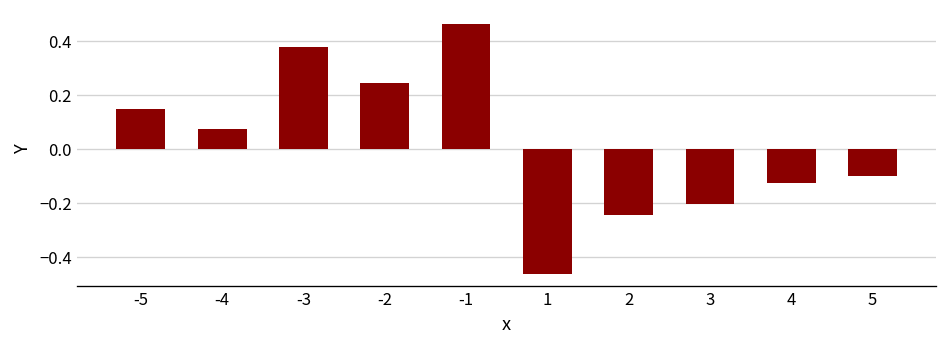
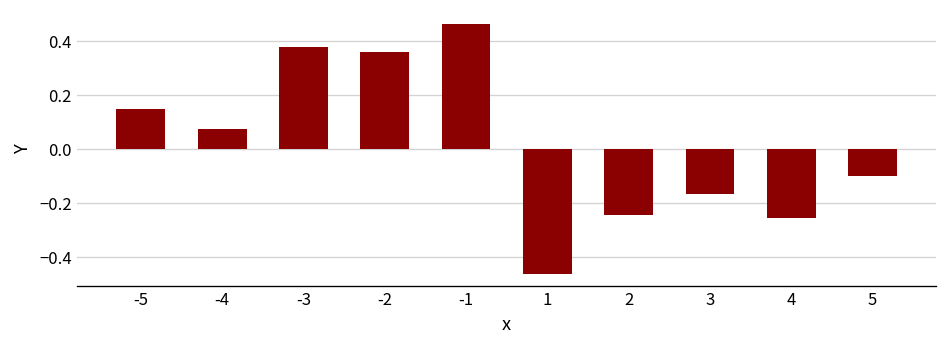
  {
    "-5": 0.15,
    "-4": 0.08,
    "-3": 0.38,
-   "-2": 0.24,
+   "-2": 0.36,
    "-1": 0.46,
    "1": -0.46,
    "2": -0.24,
-   "3": -0.20,
-   "4": -0.12,
+   "3": -0.17,
+   "4": -0.26,
    "5": -0.10
  }
